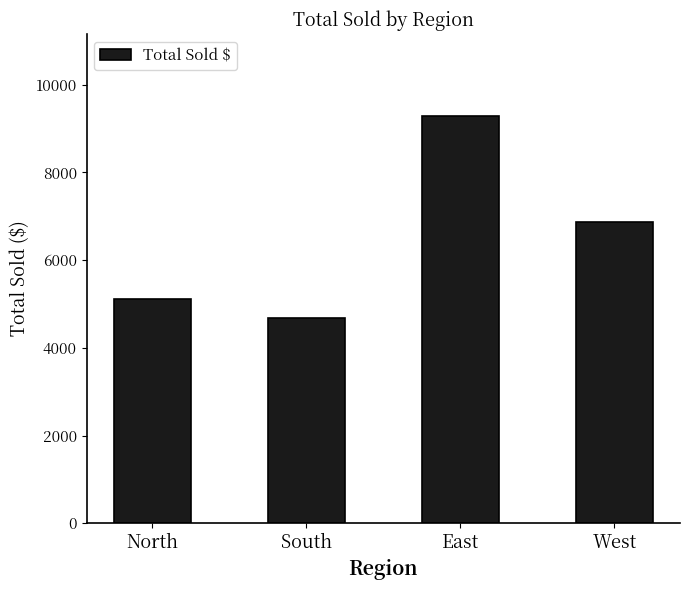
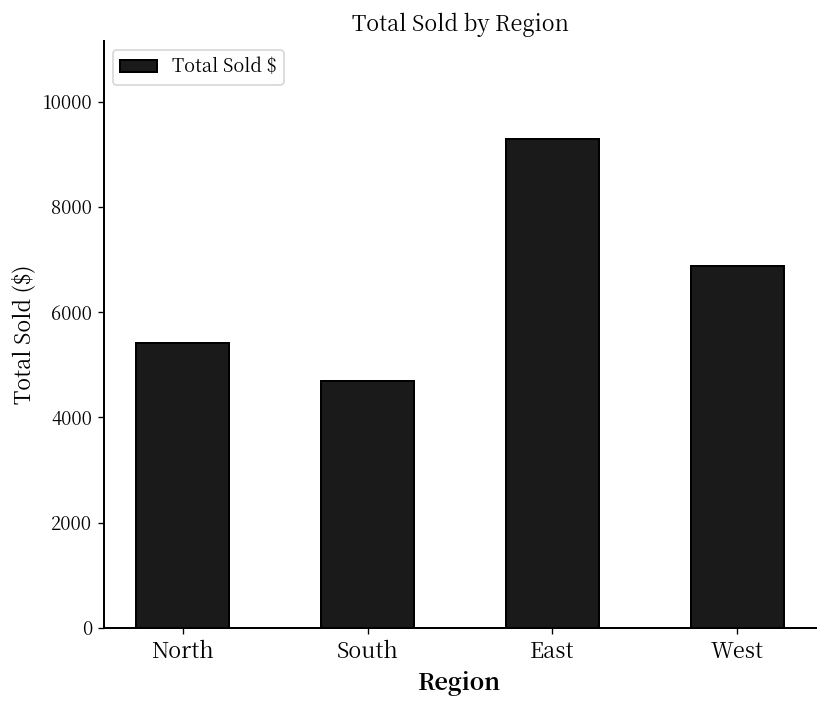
  {
-   "North": 5100,
+   "North": 5400,
    "South": 4700,
    "East": 9300,
    "West": 6900
  }
